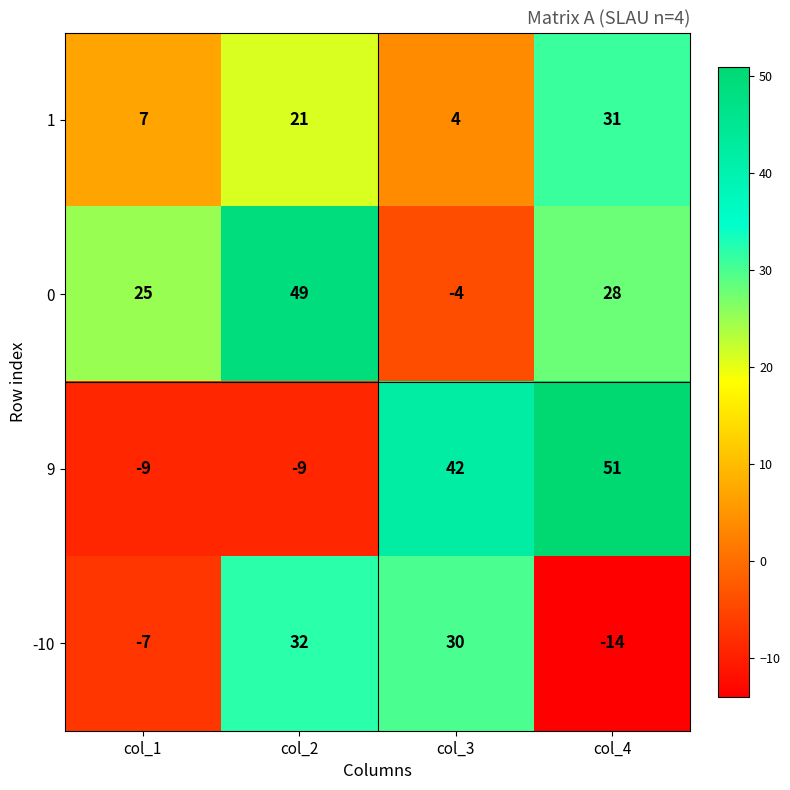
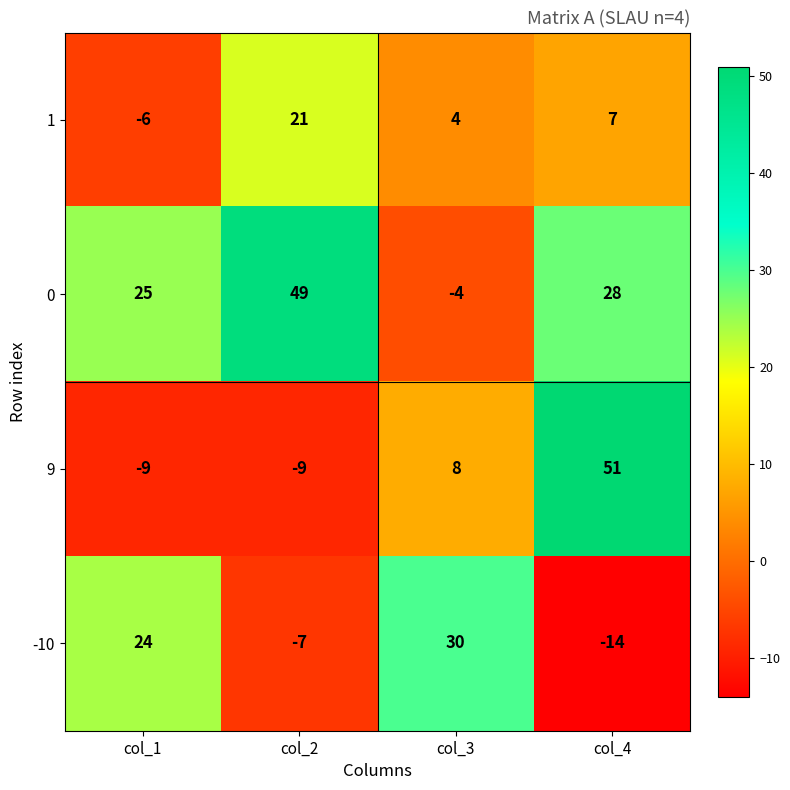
  {
    "1": {
-     "col_1": 7,
+     "col_1": -6,
      "col_2": 21,
      "col_3": 4,
-     "col_4": 31
+     "col_4": 7
    },
    "0": {
      "col_1": 25,
      "col_2": 49,
      "col_3": -4,
      "col_4": 28
    },
    "9": {
      "col_1": -9,
      "col_2": -9,
-     "col_3": 42,
+     "col_3": 8,
      "col_4": 51
    },
    "-10": {
-     "col_1": -7,
-     "col_2": 32,
+     "col_1": 24,
+     "col_2": -7,
      "col_3": 30,
      "col_4": -14
    }
  }
